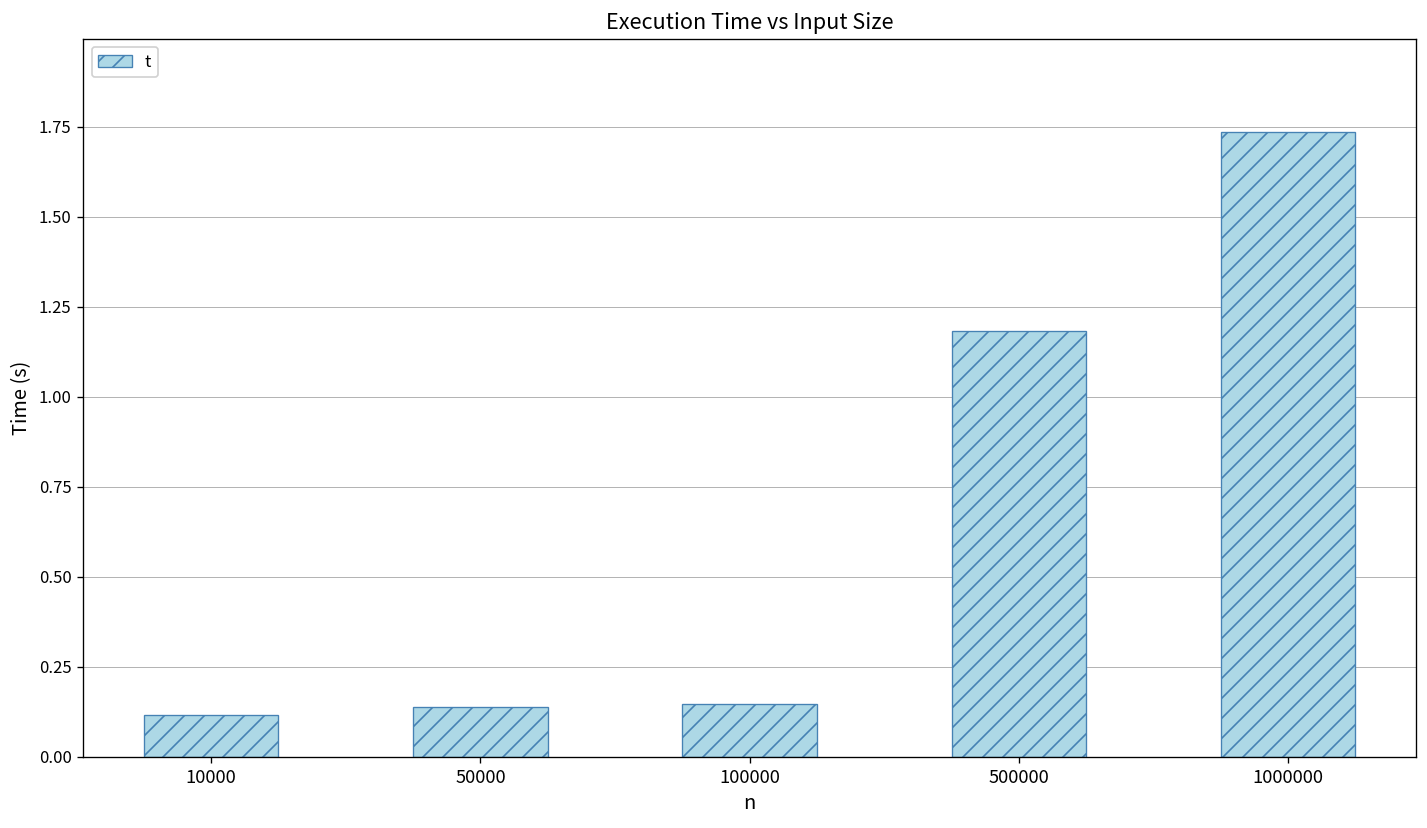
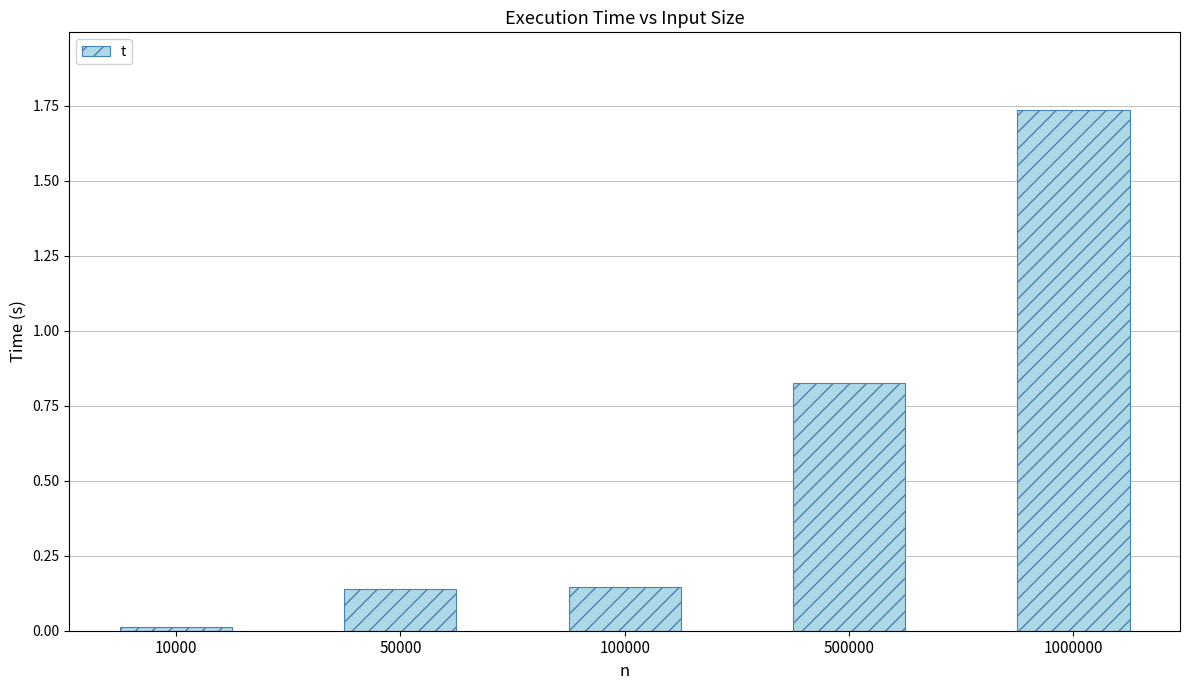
  {
-   "10000": 0.12,
+   "10000": 0.01,
    "50000": 0.14,
    "100000": 0.15,
-   "500000": 1.18,
+   "500000": 0.83,
    "1000000": 1.73
  }
